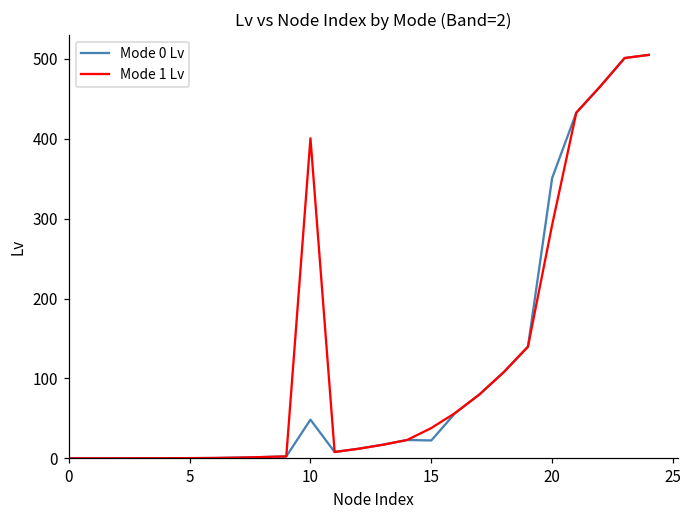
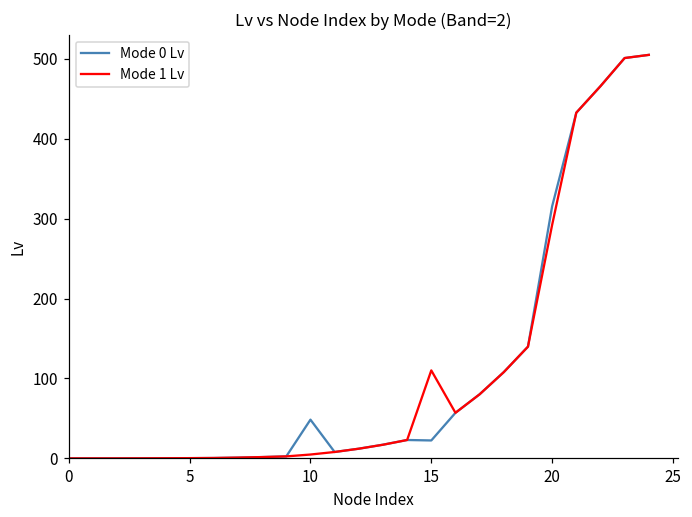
  {
    "Mode 0 Lv": {
      "10": 50,
      "15": 20,
-     "20": 350
+     "20": 320
    },
    "Mode 1 Lv": {
-     "10": 400,
-     "15": 40,
+     "10": 0,
+     "15": 110,
      "20": 290
    }
  }
